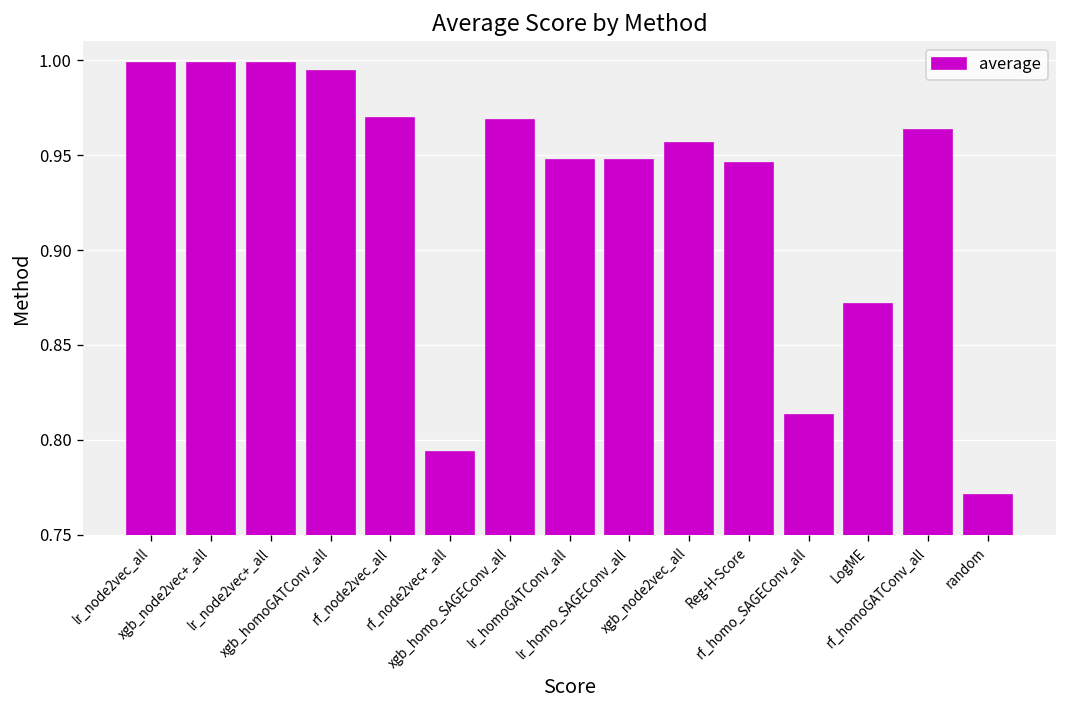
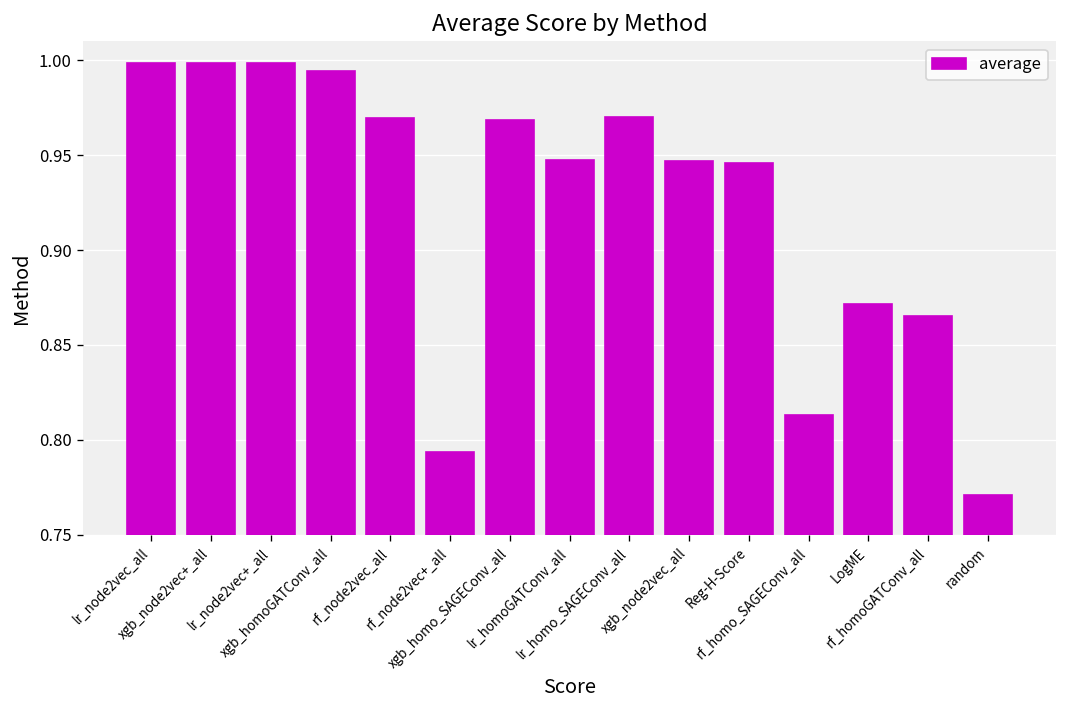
  {
    "lr_node2vec_all": 0.998,
    "xgb_node2vec+_all": 0.998,
    "lr_node2vec+_all": 0.998,
    "xgb_homoGATConv_all": 0.994,
    "rf_node2vec_all": 0.970,
    "rf_node2vec+_all": 0.794,
    "xgb_homo_SAGEConv_all": 0.968,
    "lr_homoGATConv_all": 0.947,
-   "lr_homo_SAGEConv_all": 0.947,
-   "xgb_node2vec_all": 0.956,
+   "lr_homo_SAGEConv_all": 0.970,
+   "xgb_node2vec_all": 0.947,
    "Reg-H-Score": 0.946,
    "rf_homo_SAGEConv_all": 0.813,
    "LogME": 0.872,
-   "rf_homoGATConv_all": 0.963,
+   "rf_homoGATConv_all": 0.865,
    "random": 0.771
  }
